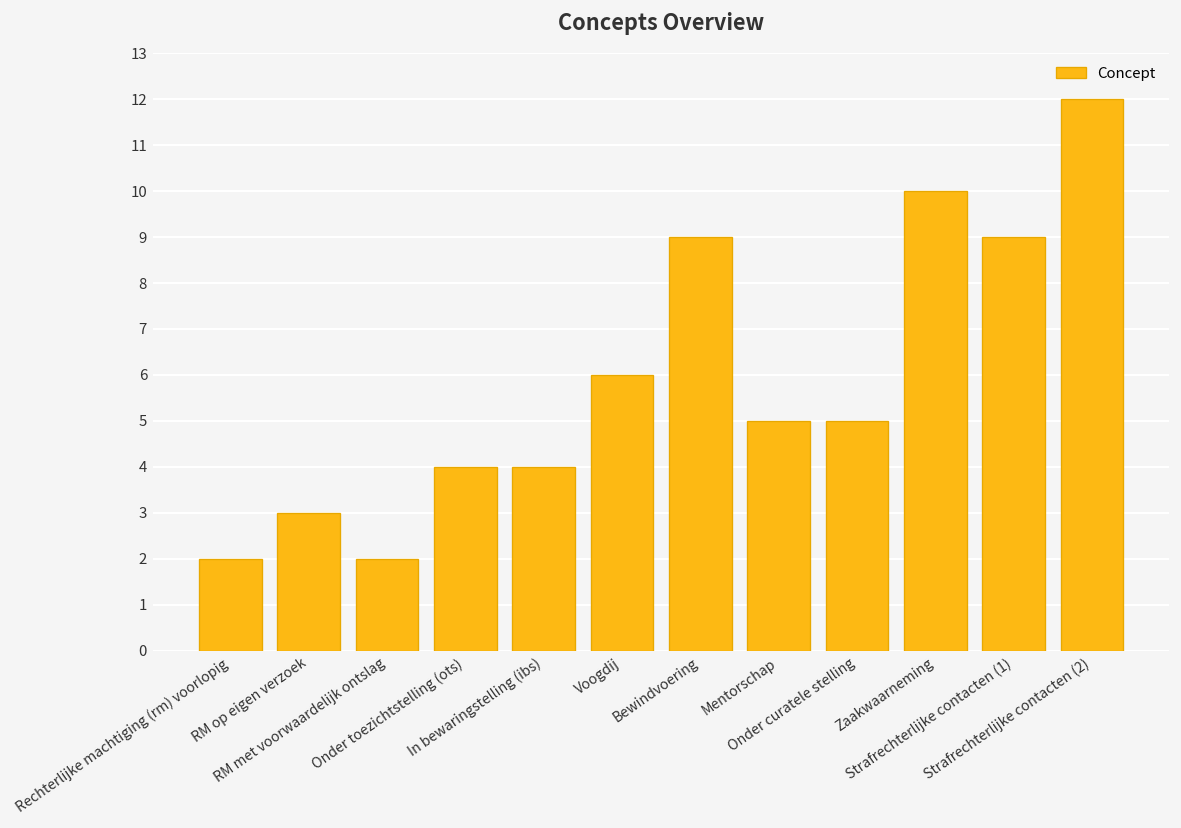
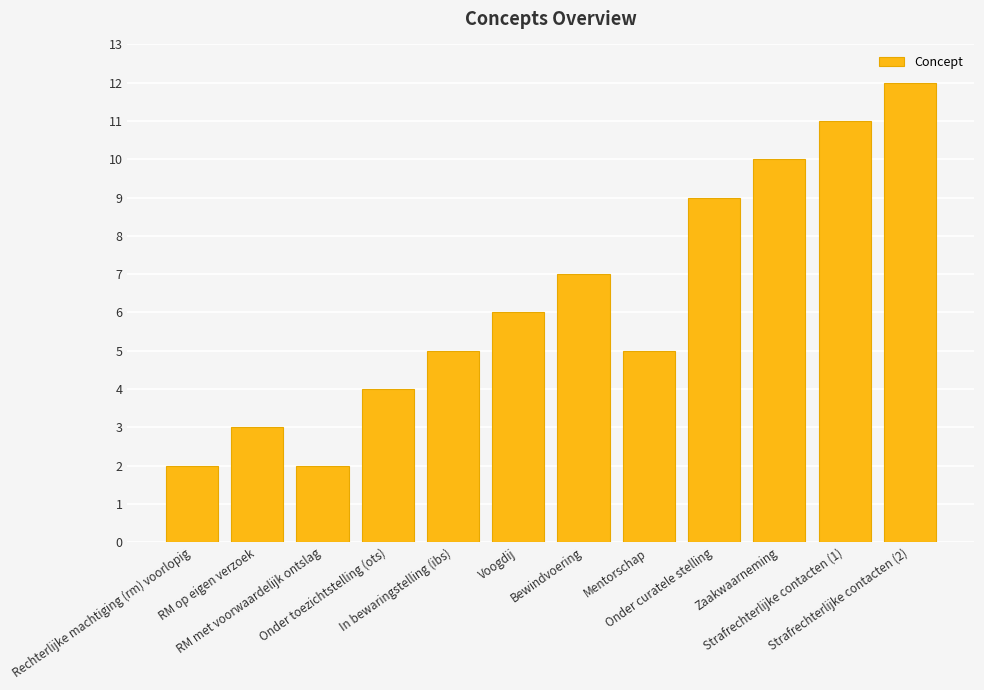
  {
    "Rechterlijke machtiging (rm) voorlopig": 2,
    "RM op eigen verzoek": 3,
    "RM met voorwaardelijk ontslag": 2,
    "Onder toezichtstelling (ots)": 4,
-   "In bewaringstelling (ibs)": 4,
+   "In bewaringstelling (ibs)": 5,
    "Voogdij": 6,
-   "Bewindvoering": 9,
+   "Bewindvoering": 7,
    "Mentorschap": 5,
-   "Onder curatele stelling": 5,
+   "Onder curatele stelling": 9,
    "Zaakwaarneming": 10,
-   "Strafrechterlijke contacten (1)": 9,
+   "Strafrechterlijke contacten (1)": 11,
    "Strafrechterlijke contacten (2)": 12
  }
